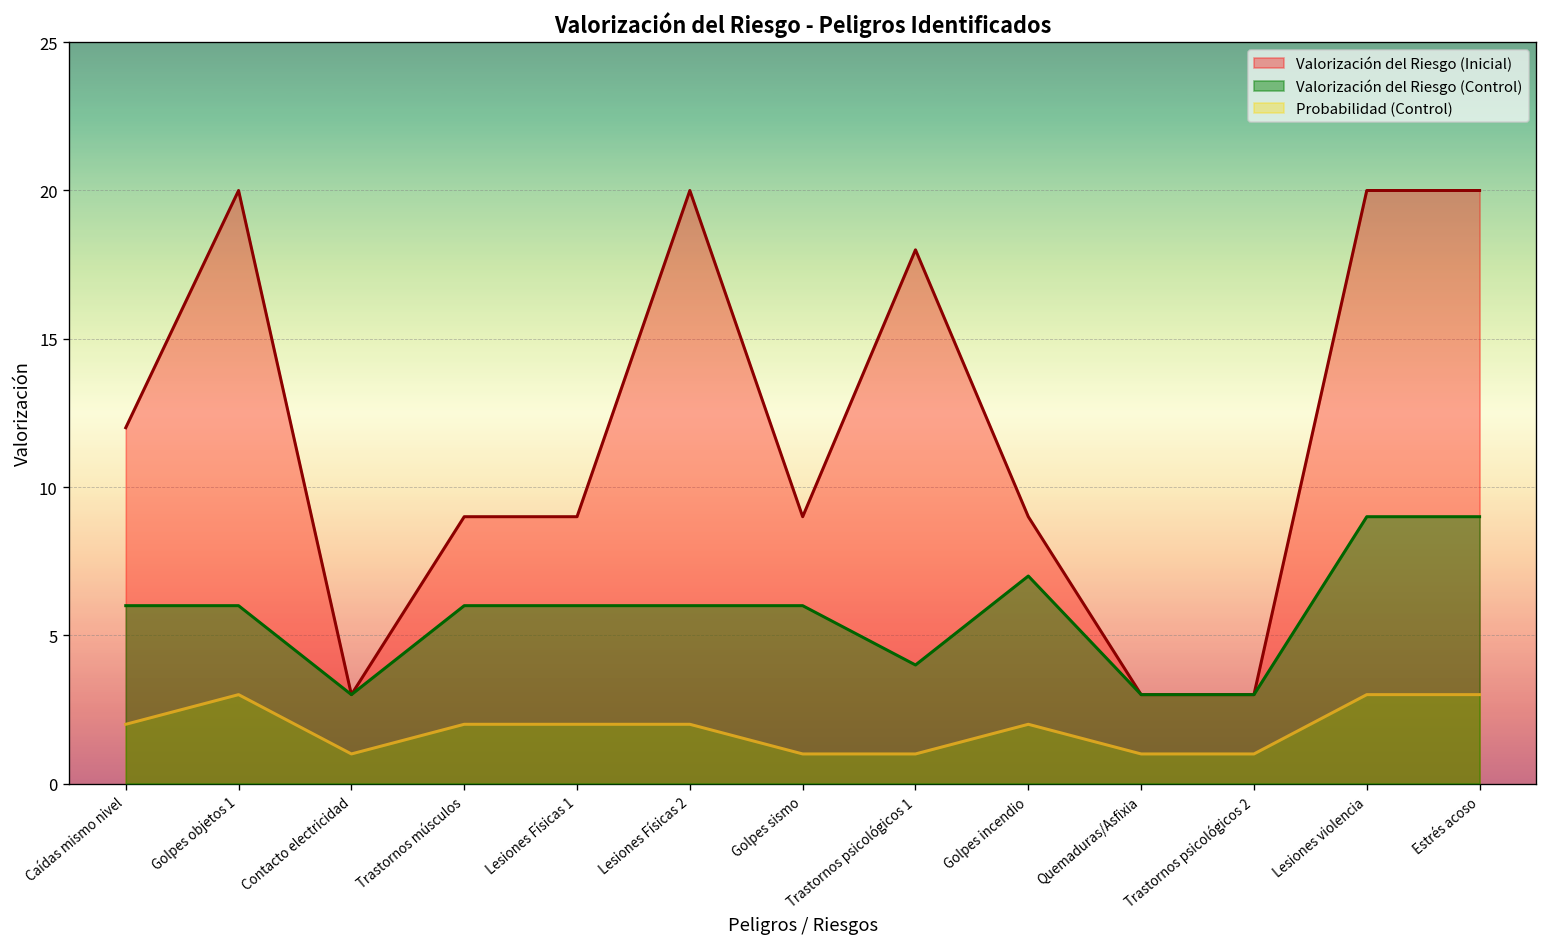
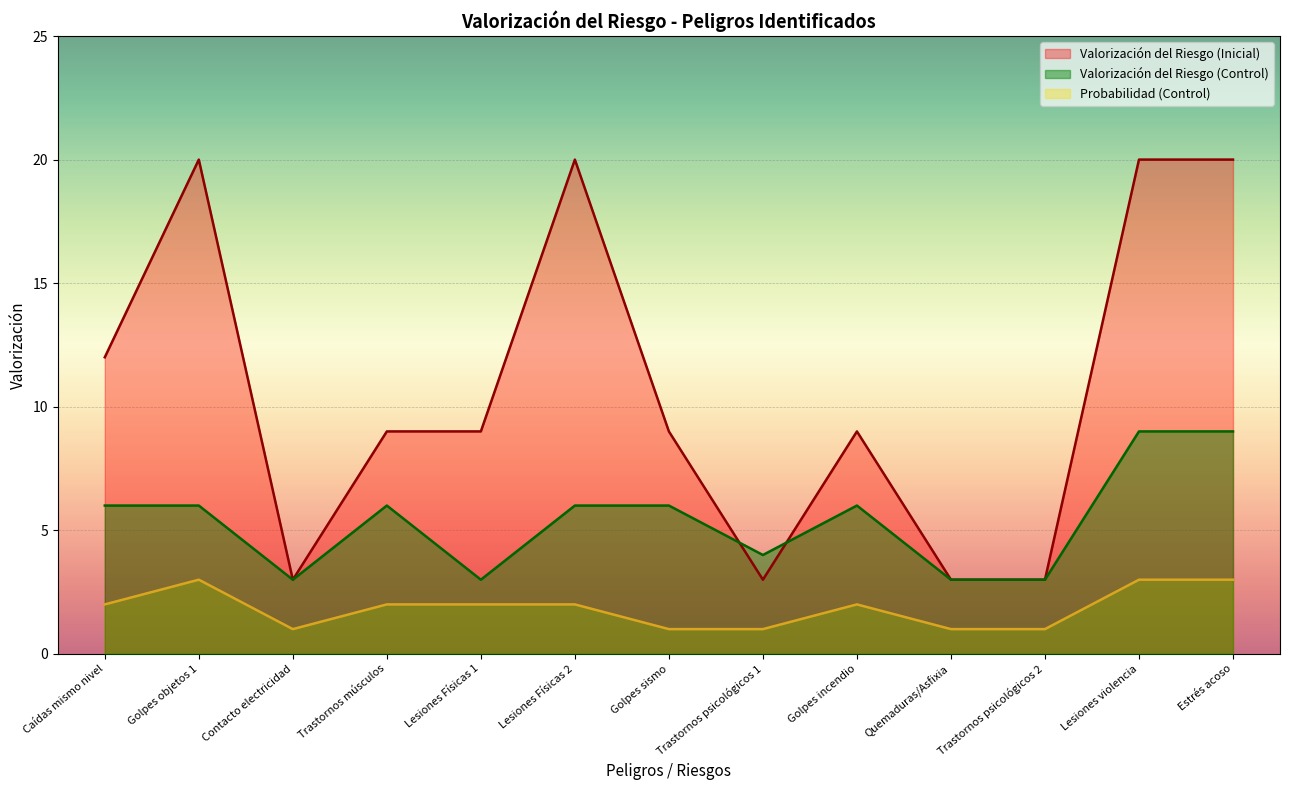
  {
    "Valorización del Riesgo (Inicial)": {
      "Caídas mismo nivel": 12,
      "Golpes objetos 1": 20,
      "Trastornos músculos": 9,
      "Lesiones Físicas 1": 9,
      "Lesiones Físicas 2": 20,
      "Golpes sismo": 9,
-     "Trastornos psicológicos 1": 18,
+     "Trastornos psicológicos 1": 3,
      "Golpes incendio": 9,
      "Lesiones violencia": 20,
      "Estrés acoso": 20
    },
    "Valorización del Riesgo (Control)": {
      "Caídas mismo nivel": 6,
      "Golpes objetos 1": 6,
      "Trastornos músculos": 6,
-     "Lesiones Físicas 1": 6,
+     "Lesiones Físicas 1": 3,
      "Lesiones Físicas 2": 6,
      "Golpes sismo": 6,
      "Trastornos psicológicos 1": 4,
-     "Golpes incendio": 7,
+     "Golpes incendio": 6,
      "Lesiones violencia": 9,
      "Estrés acoso": 9
    },
    "Probabilidad (Control)": {
      "Caídas mismo nivel": 2,
      "Golpes objetos 1": 3,
      "Contacto electricidad": 1,
      "Trastornos músculos": 2,
      "Lesiones Físicas 1": 2,
      "Lesiones Físicas 2": 2,
      "Golpes sismo": 1,
      "Trastornos psicológicos 1": 1,
      "Golpes incendio": 2,
      "Quemaduras/Asfixia": 1,
      "Trastornos psicológicos 2": 1,
      "Lesiones violencia": 3,
      "Estrés acoso": 3
    }
  }
